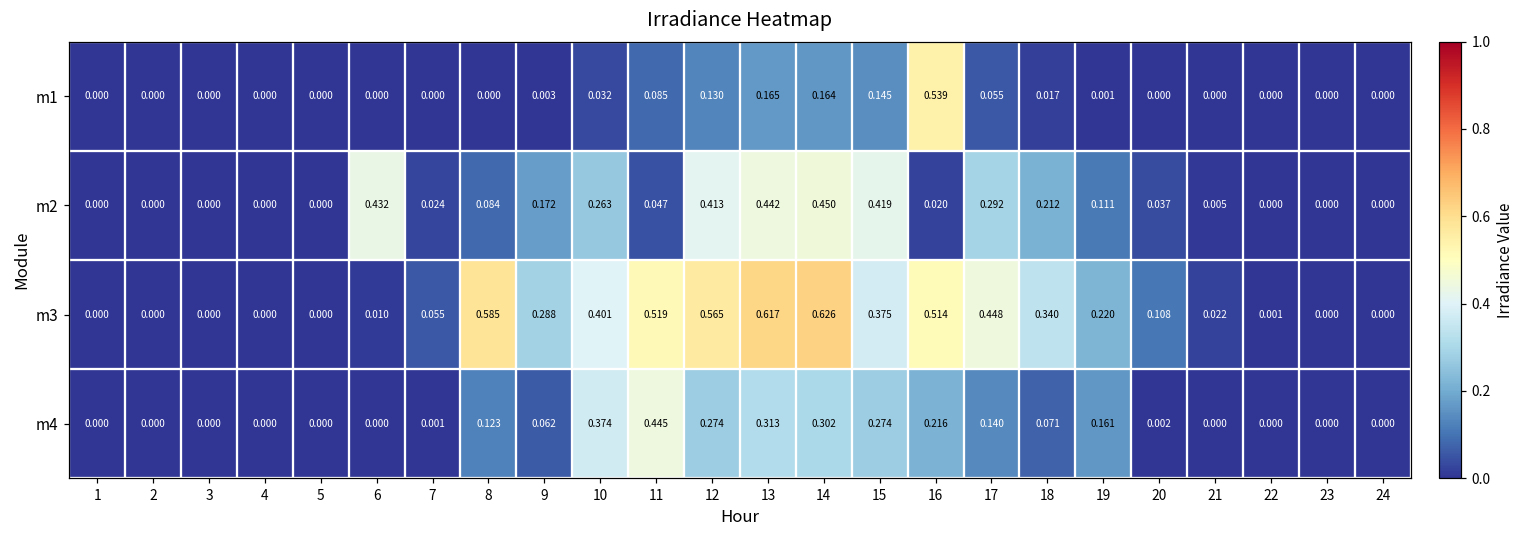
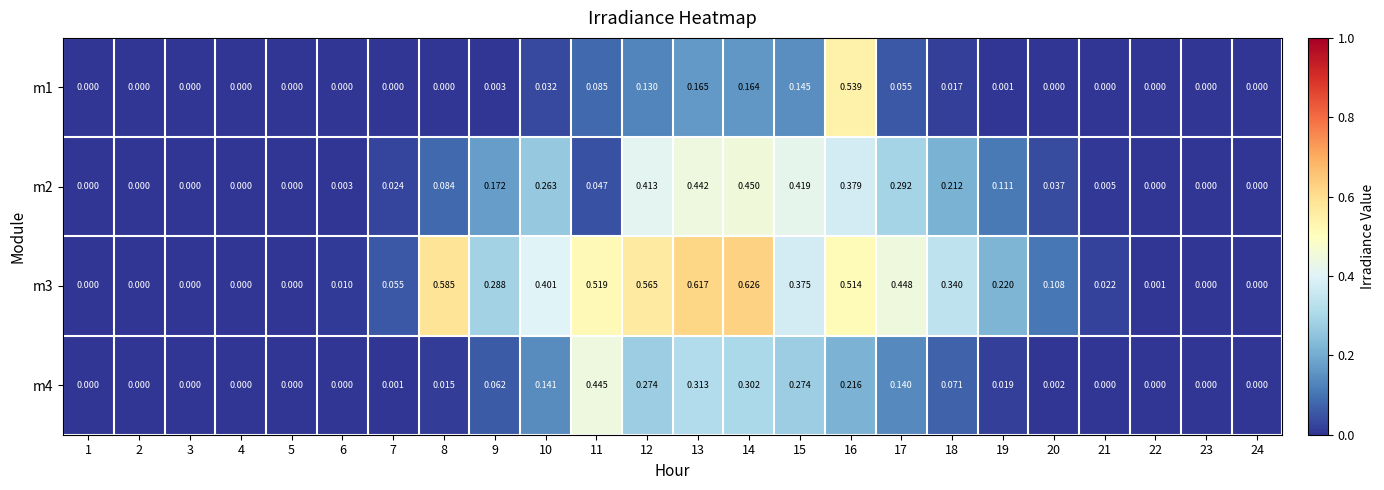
  {
    "m1": {
      "1": 0.000,
      "2": 0.000,
      "3": 0.000,
      "4": 0.000,
      "5": 0.000,
      "6": 0.000,
      "7": 0.000,
      "8": 0.000,
      "9": 0.003,
      "10": 0.032,
      "11": 0.085,
      "12": 0.130,
      "13": 0.165,
      "14": 0.164,
      "15": 0.145,
      "16": 0.539,
      "17": 0.055,
      "18": 0.017,
      "19": 0.001,
      "20": 0.000,
      "21": 0.000,
      "22": 0.000,
      "23": 0.000,
      "24": 0.000
    },
    "m2": {
      "1": 0.000,
      "2": 0.000,
      "3": 0.000,
      "4": 0.000,
      "5": 0.000,
-     "6": 0.432,
+     "6": 0.003,
      "7": 0.024,
      "8": 0.084,
      "9": 0.172,
      "10": 0.263,
      "11": 0.047,
      "12": 0.413,
      "13": 0.442,
      "14": 0.450,
      "15": 0.419,
-     "16": 0.020,
+     "16": 0.379,
      "17": 0.292,
      "18": 0.212,
      "19": 0.111,
      "20": 0.037,
      "21": 0.005,
      "22": 0.000,
      "23": 0.000,
      "24": 0.000
    },
    "m3": {
      "1": 0.000,
      "2": 0.000,
      "3": 0.000,
      "4": 0.000,
      "5": 0.000,
      "6": 0.010,
      "7": 0.055,
      "8": 0.585,
      "9": 0.288,
      "10": 0.401,
      "11": 0.519,
      "12": 0.565,
      "13": 0.617,
      "14": 0.626,
      "15": 0.375,
      "16": 0.514,
      "17": 0.448,
      "18": 0.340,
      "19": 0.220,
      "20": 0.108,
      "21": 0.022,
      "22": 0.001,
      "23": 0.000,
      "24": 0.000
    },
    "m4": {
      "1": 0.000,
      "2": 0.000,
      "3": 0.000,
      "4": 0.000,
      "5": 0.000,
      "6": 0.000,
      "7": 0.001,
-     "8": 0.123,
+     "8": 0.015,
      "9": 0.062,
-     "10": 0.374,
+     "10": 0.141,
      "11": 0.445,
      "12": 0.274,
      "13": 0.313,
      "14": 0.302,
      "15": 0.274,
      "16": 0.216,
      "17": 0.140,
      "18": 0.071,
-     "19": 0.161,
+     "19": 0.019,
      "20": 0.002,
      "21": 0.000,
      "22": 0.000,
      "23": 0.000,
      "24": 0.000
    }
  }
